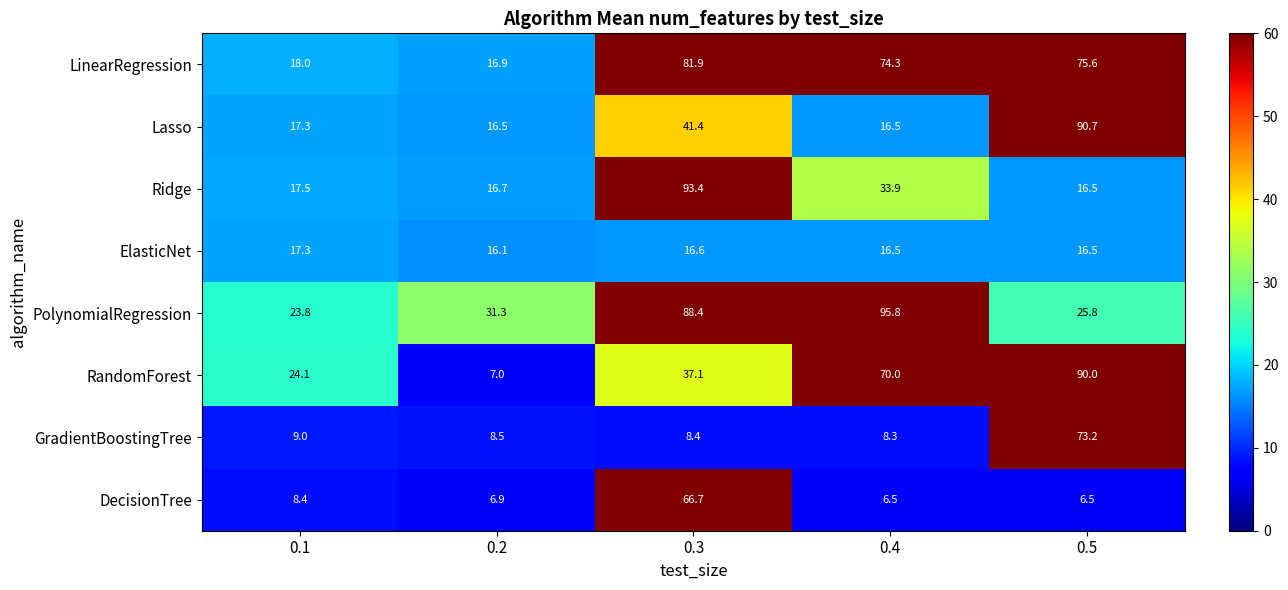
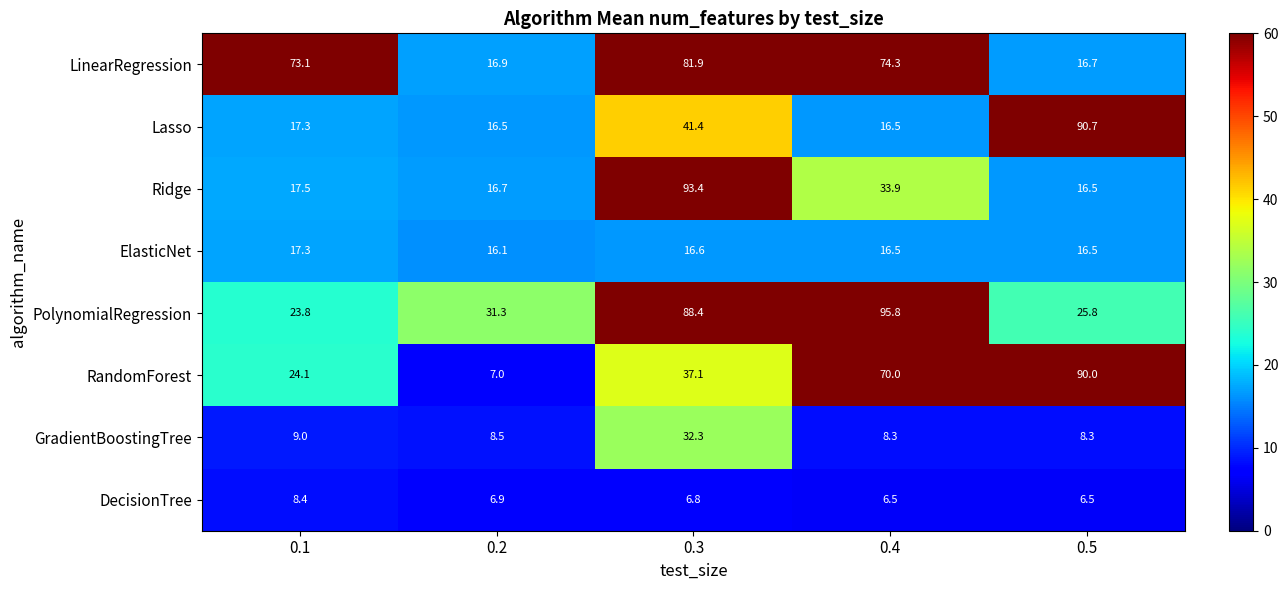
  {
    "LinearRegression": {
-     "0.1": 18.0,
+     "0.1": 73.1,
      "0.2": 16.9,
      "0.3": 81.9,
      "0.4": 74.3,
-     "0.5": 75.6
+     "0.5": 16.7
    },
    "Lasso": {
      "0.1": 17.3,
      "0.2": 16.5,
      "0.3": 41.4,
      "0.4": 16.5,
      "0.5": 90.7
    },
    "Ridge": {
      "0.1": 17.5,
      "0.2": 16.7,
      "0.3": 93.4,
      "0.4": 33.9,
      "0.5": 16.5
    },
    "ElasticNet": {
      "0.1": 17.3,
      "0.2": 16.1,
      "0.3": 16.6,
      "0.4": 16.5,
      "0.5": 16.5
    },
    "PolynomialRegression": {
      "0.1": 23.8,
      "0.2": 31.3,
      "0.3": 88.4,
      "0.4": 95.8,
      "0.5": 25.8
    },
    "RandomForest": {
      "0.1": 24.1,
      "0.2": 7.0,
      "0.3": 37.1,
      "0.4": 70.0,
      "0.5": 90.0
    },
    "GradientBoostingTree": {
      "0.1": 9.0,
      "0.2": 8.5,
-     "0.3": 8.4,
+     "0.3": 32.3,
      "0.4": 8.3,
-     "0.5": 73.2
+     "0.5": 8.3
    },
    "DecisionTree": {
      "0.1": 8.4,
      "0.2": 6.9,
-     "0.3": 66.7,
+     "0.3": 6.8,
      "0.4": 6.5,
      "0.5": 6.5
    }
  }
